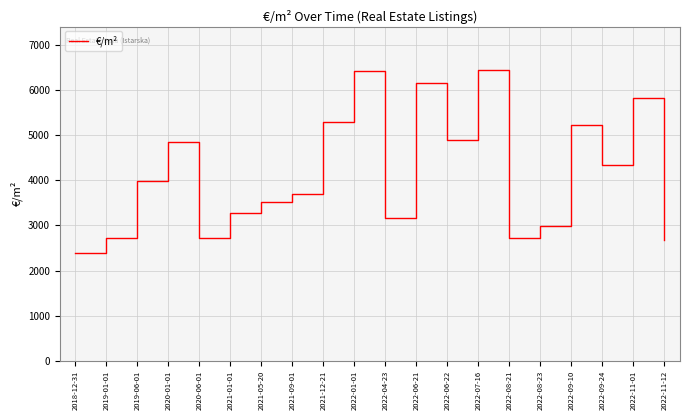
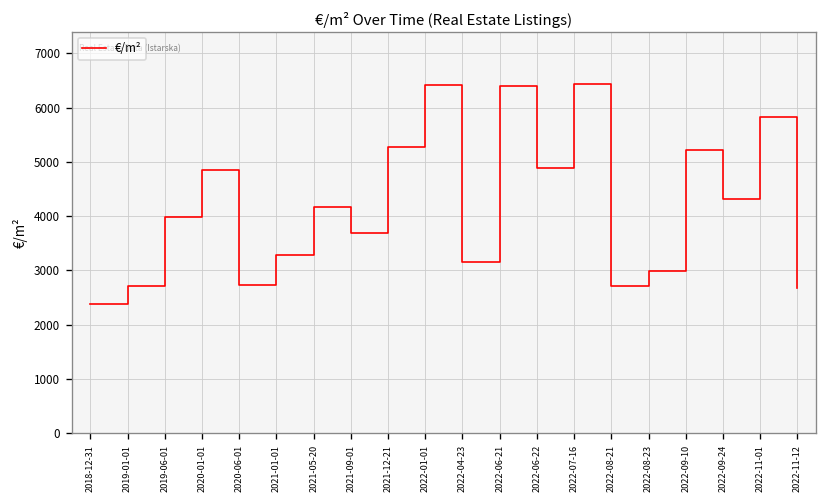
  {
    "2018-12-31": 2400,
    "2019-01-01": 2700,
    "2019-06-01": 4000,
    "2020-01-01": 4900,
    "2020-06-01": 2700,
    "2021-01-01": 3300,
-   "2021-05-20": 3500,
+   "2021-05-20": 4200,
    "2021-09-01": 3700,
    "2021-12-21": 5300,
    "2022-01-01": 6400,
    "2022-04-23": 3200,
-   "2022-06-21": 6100,
+   "2022-06-21": 6400,
    "2022-06-22": 4900,
    "2022-07-16": 6400,
    "2022-08-21": 2700,
    "2022-08-23": 3000,
    "2022-09-10": 5200,
    "2022-09-24": 4300,
    "2022-11-01": 5800,
    "2022-11-12": 2700
  }
